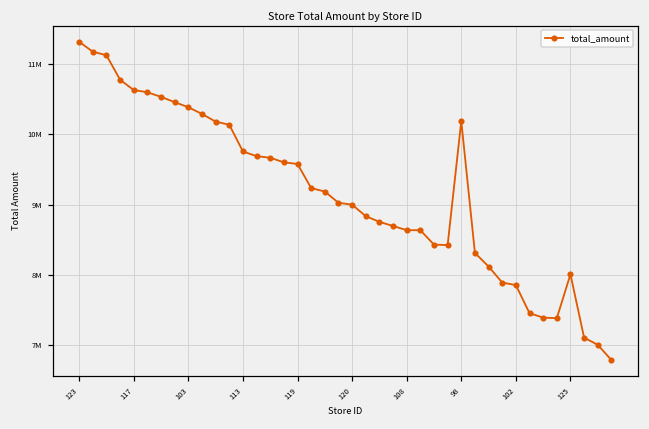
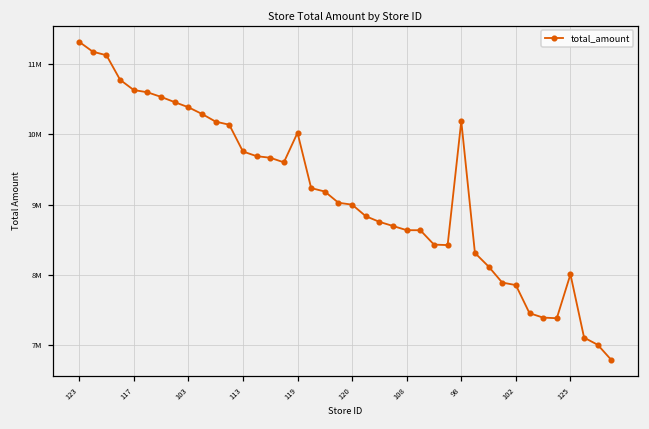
  {
    "123": 11300000,
    "117": 10600000,
    "103": 10400000,
    "113": 9800000,
-   "119": 9600000,
+   "119": 10000000,
    "120": 9000000,
    "108": 8600000,
    "98": 10200000,
    "102": 7900000,
    "125": 8000000
  }
